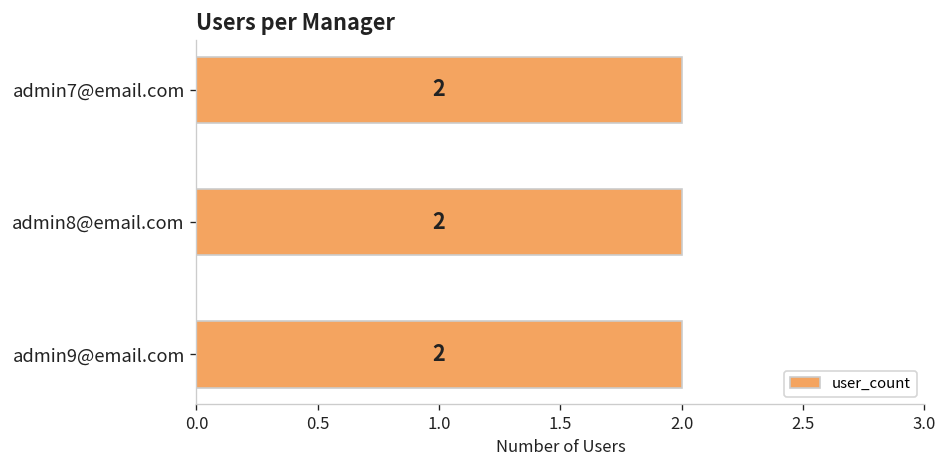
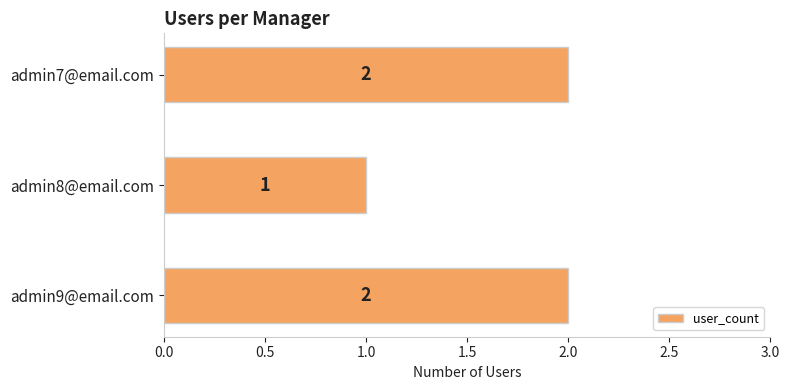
  {
    "admin7@email.com": 2,
-   "admin8@email.com": 2,
+   "admin8@email.com": 1,
    "admin9@email.com": 2
  }
